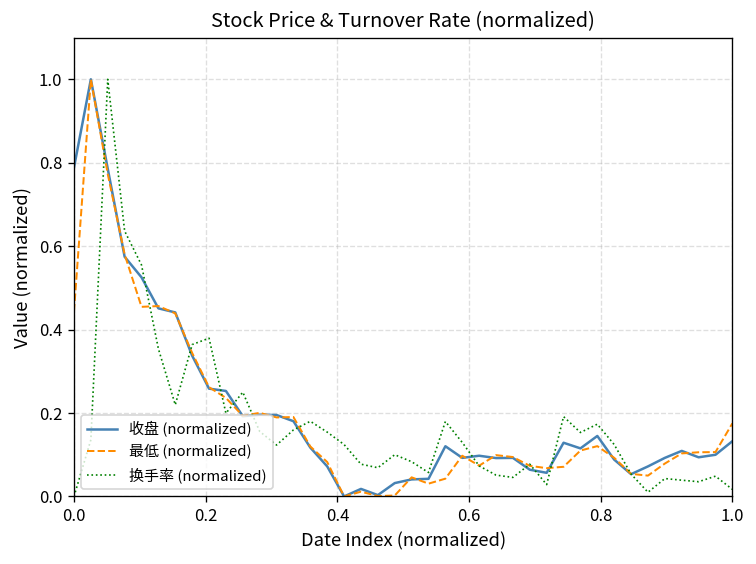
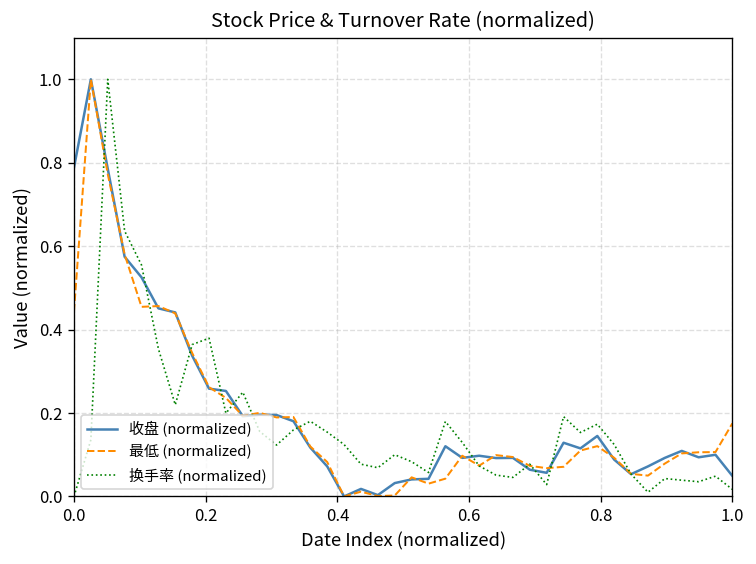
  {
    "收盘 (normalized)": {
      "0.0": 0.79,
-     "1.0": 0.13
+     "1.0": 0.05
    },
    "最低 (normalized)": {
      "0.0": 0.44,
      "1.0": 0.18
    },
    "换手率 (normalized)": {
      "0.0": 0.00,
      "1.0": 0.02
    }
  }
